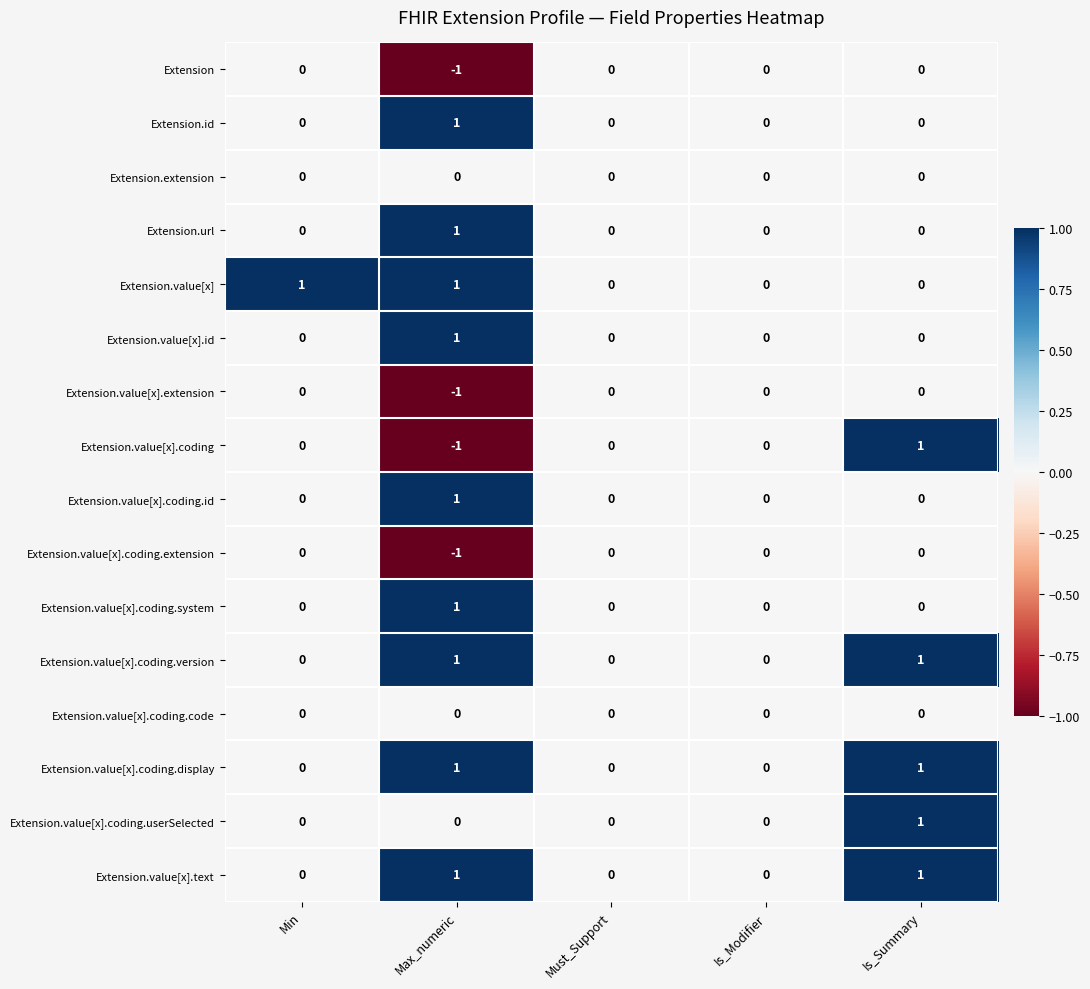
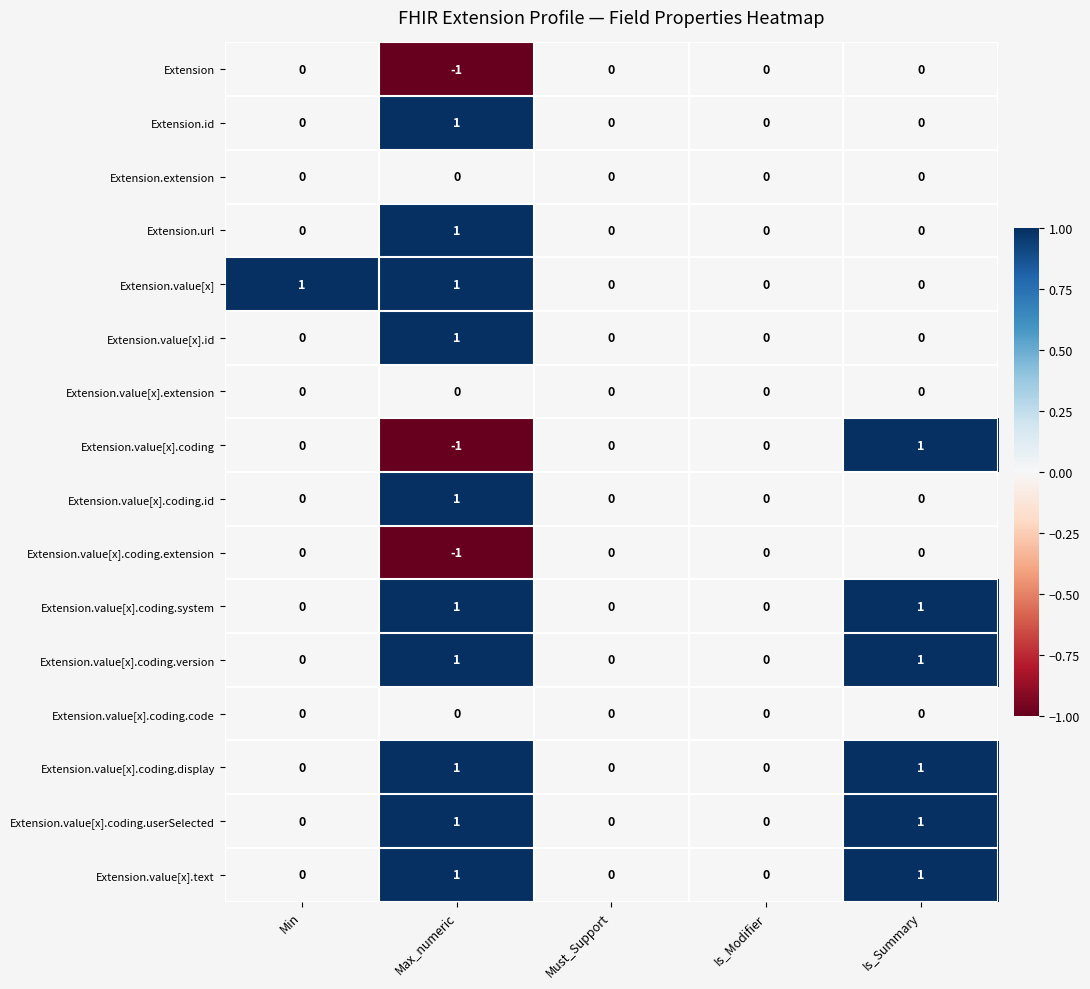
  {
    "Extension": {
      "Min": 0,
      "Max_numeric": -1,
      "Must_Support": 0,
      "Is_Modifier": 0,
      "Is_Summary": 0
    },
    "Extension.id": {
      "Min": 0,
      "Max_numeric": 1,
      "Must_Support": 0,
      "Is_Modifier": 0,
      "Is_Summary": 0
    },
    "Extension.extension": {
      "Min": 0,
      "Max_numeric": 0,
      "Must_Support": 0,
      "Is_Modifier": 0,
      "Is_Summary": 0
    },
    "Extension.url": {
      "Min": 0,
      "Max_numeric": 1,
      "Must_Support": 0,
      "Is_Modifier": 0,
      "Is_Summary": 0
    },
    "Extension.value[x]": {
      "Min": 1,
      "Max_numeric": 1,
      "Must_Support": 0,
      "Is_Modifier": 0,
      "Is_Summary": 0
    },
    "Extension.value[x].id": {
      "Min": 0,
      "Max_numeric": 1,
      "Must_Support": 0,
      "Is_Modifier": 0,
      "Is_Summary": 0
    },
    "Extension.value[x].extension": {
      "Min": 0,
-     "Max_numeric": -1,
+     "Max_numeric": 0,
      "Must_Support": 0,
      "Is_Modifier": 0,
      "Is_Summary": 0
    },
    "Extension.value[x].coding": {
      "Min": 0,
      "Max_numeric": -1,
      "Must_Support": 0,
      "Is_Modifier": 0,
      "Is_Summary": 1
    },
    "Extension.value[x].coding.id": {
      "Min": 0,
      "Max_numeric": 1,
      "Must_Support": 0,
      "Is_Modifier": 0,
      "Is_Summary": 0
    },
    "Extension.value[x].coding.extension": {
      "Min": 0,
      "Max_numeric": -1,
      "Must_Support": 0,
      "Is_Modifier": 0,
      "Is_Summary": 0
    },
    "Extension.value[x].coding.system": {
      "Min": 0,
      "Max_numeric": 1,
      "Must_Support": 0,
      "Is_Modifier": 0,
-     "Is_Summary": 0
+     "Is_Summary": 1
    },
    "Extension.value[x].coding.version": {
      "Min": 0,
      "Max_numeric": 1,
      "Must_Support": 0,
      "Is_Modifier": 0,
      "Is_Summary": 1
    },
    "Extension.value[x].coding.code": {
      "Min": 0,
      "Max_numeric": 0,
      "Must_Support": 0,
      "Is_Modifier": 0,
      "Is_Summary": 0
    },
    "Extension.value[x].coding.display": {
      "Min": 0,
      "Max_numeric": 1,
      "Must_Support": 0,
      "Is_Modifier": 0,
      "Is_Summary": 1
    },
    "Extension.value[x].coding.userSelected": {
      "Min": 0,
-     "Max_numeric": 0,
+     "Max_numeric": 1,
      "Must_Support": 0,
      "Is_Modifier": 0,
      "Is_Summary": 1
    },
    "Extension.value[x].text": {
      "Min": 0,
      "Max_numeric": 1,
      "Must_Support": 0,
      "Is_Modifier": 0,
      "Is_Summary": 1
    }
  }
